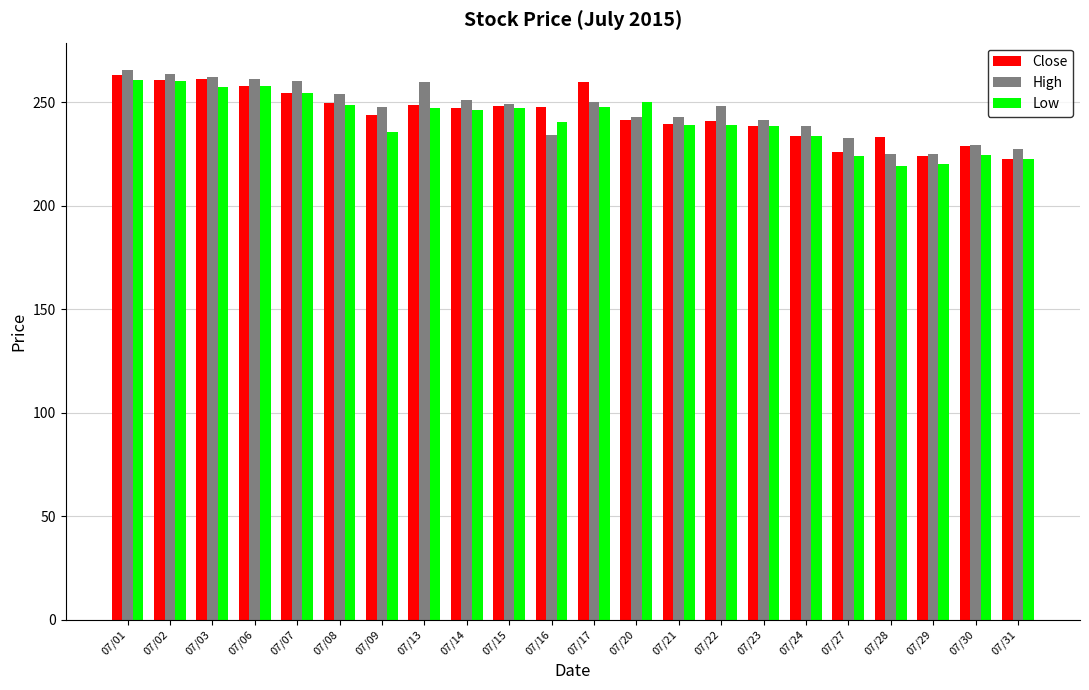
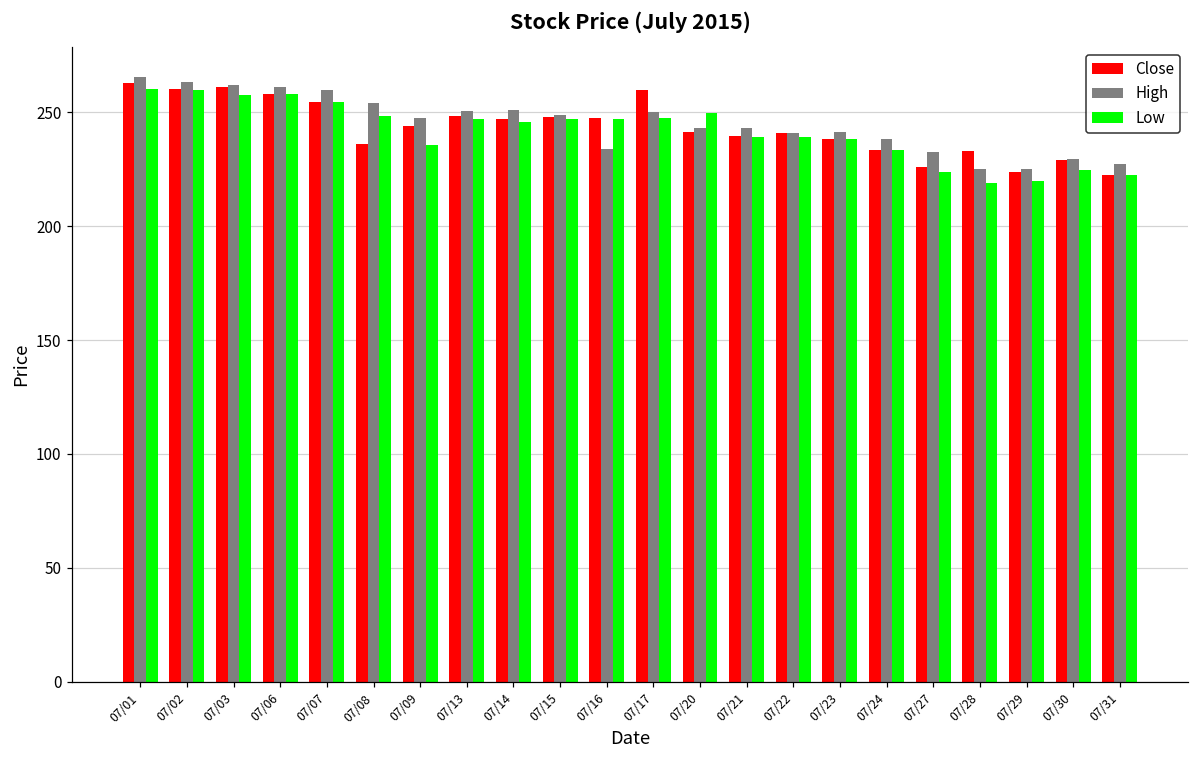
  {
    "Close": {
      "07/01": 263,
      "07/02": 261,
      "07/03": 261,
      "07/06": 258,
      "07/07": 255,
-     "07/08": 250,
+     "07/08": 236,
      "07/09": 244,
      "07/13": 249,
      "07/14": 247,
      "07/15": 248,
      "07/16": 248,
      "07/17": 260,
      "07/20": 242,
      "07/21": 240,
      "07/22": 241,
      "07/23": 239,
      "07/24": 234,
      "07/27": 226,
      "07/28": 233,
      "07/29": 224,
      "07/30": 229,
      "07/31": 223
    },
    "High": {
      "07/01": 266,
      "07/02": 264,
      "07/03": 262,
      "07/06": 261,
      "07/07": 260,
      "07/08": 254,
      "07/09": 248,
-     "07/13": 260,
+     "07/13": 251,
      "07/14": 251,
      "07/15": 249,
      "07/16": 234,
      "07/17": 250,
      "07/20": 243,
      "07/21": 243,
-     "07/22": 248,
+     "07/22": 241,
      "07/23": 242,
      "07/24": 239,
      "07/27": 233,
      "07/28": 225,
      "07/29": 225,
      "07/30": 230,
      "07/31": 228
    },
    "Low": {
      "07/01": 261,
      "07/02": 260,
      "07/03": 258,
      "07/06": 258,
      "07/07": 255,
      "07/08": 249,
      "07/09": 236,
      "07/13": 247,
      "07/14": 246,
      "07/15": 247,
-     "07/16": 241,
+     "07/16": 247,
      "07/17": 248,
      "07/20": 250,
      "07/21": 239,
      "07/22": 239,
      "07/23": 239,
      "07/24": 234,
      "07/27": 224,
      "07/28": 219,
      "07/29": 220,
      "07/30": 225,
      "07/31": 223
    }
  }
